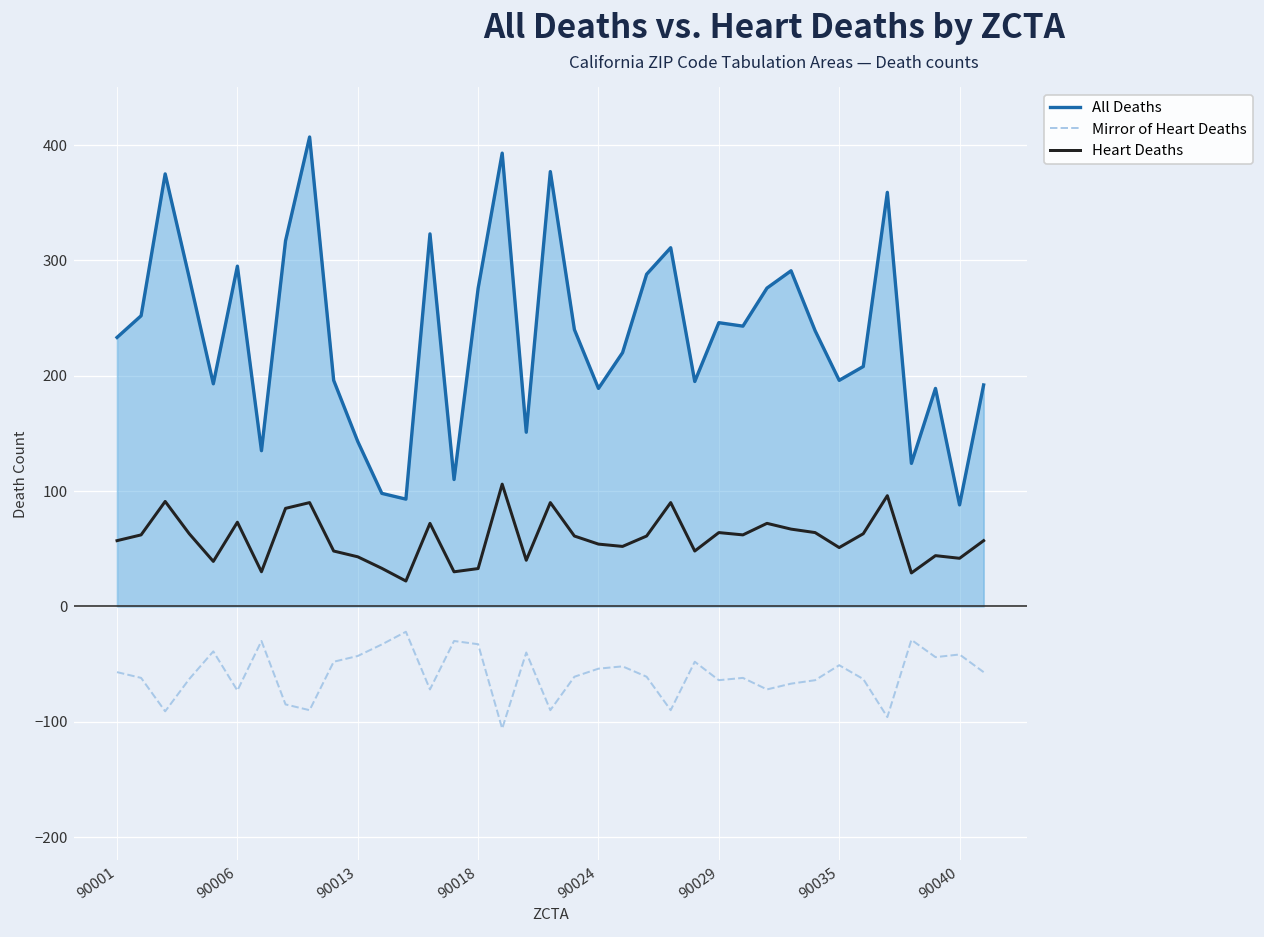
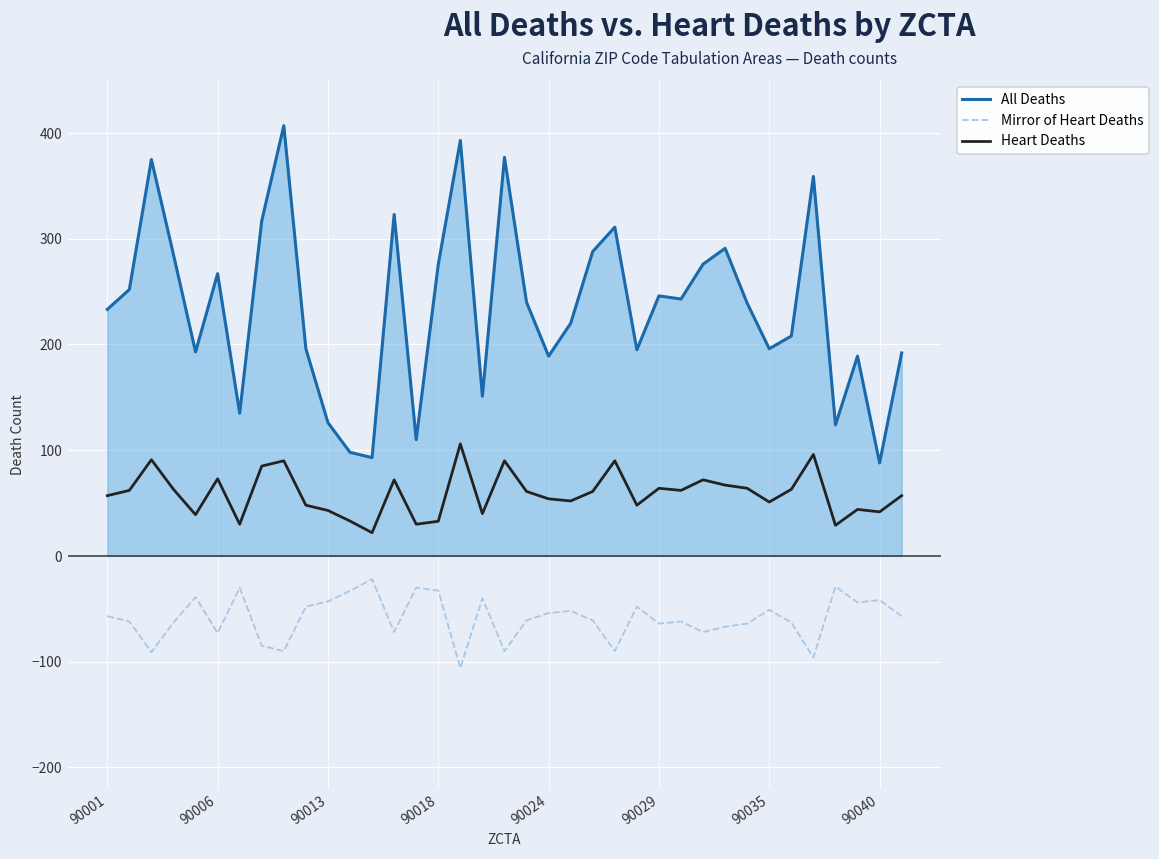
  {
    "All Deaths": {
      "90001": 230,
-     "90006": 300,
-     "90013": 140,
+     "90006": 270,
+     "90013": 130,
      "90018": 280,
      "90024": 190,
      "90029": 250,
      "90035": 200,
      "90040": 90
    },
    "Mirror of Heart Deaths": {
      "90001": -60,
      "90006": -70,
      "90013": -40,
      "90018": -30,
      "90024": -50,
      "90029": -60,
      "90035": -50,
      "90040": -40
    },
    "Heart Deaths": {
      "90001": 60,
      "90006": 70,
      "90013": 40,
      "90018": 30,
      "90024": 50,
      "90029": 60,
      "90035": 50,
      "90040": 40
    }
  }
